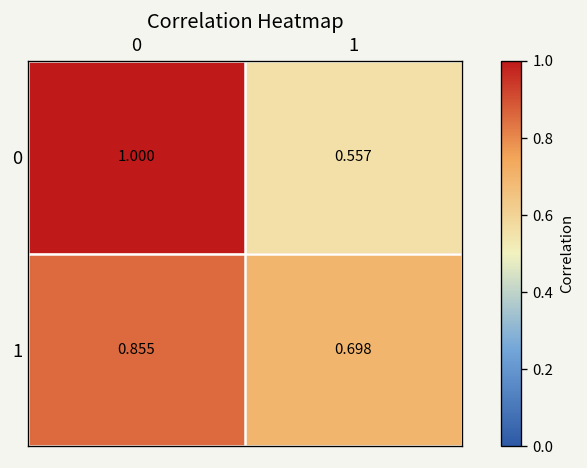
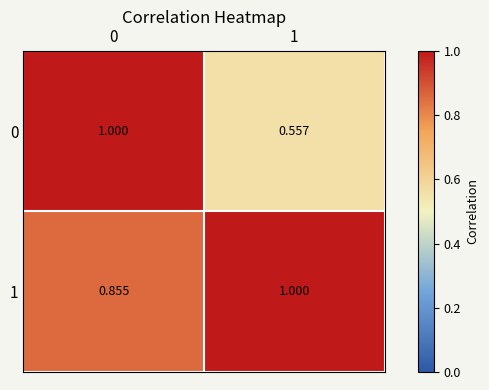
  {
    "0": {
      "0": 1.000,
      "1": 0.557
    },
    "1": {
      "0": 0.855,
-     "1": 0.698
+     "1": 1.000
    }
  }
